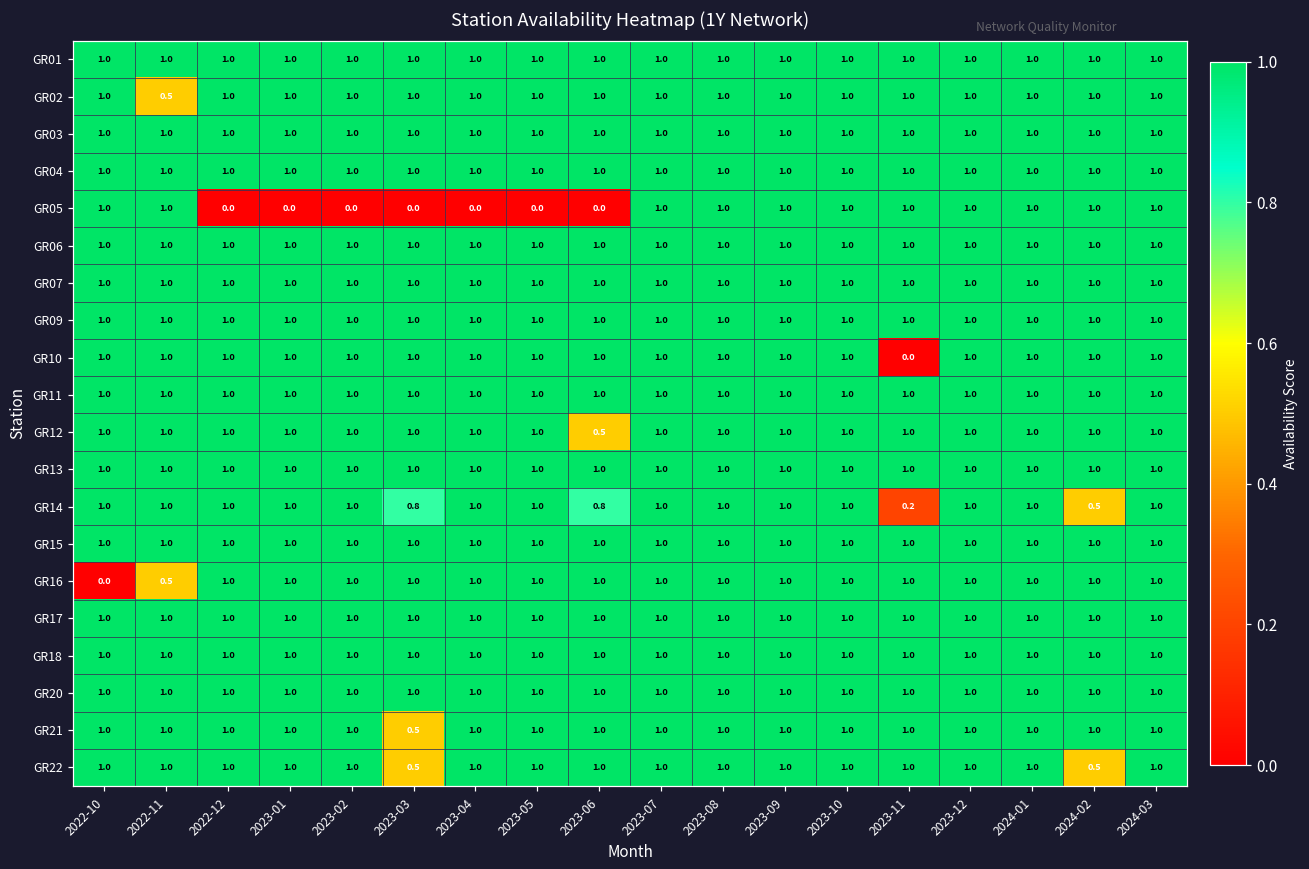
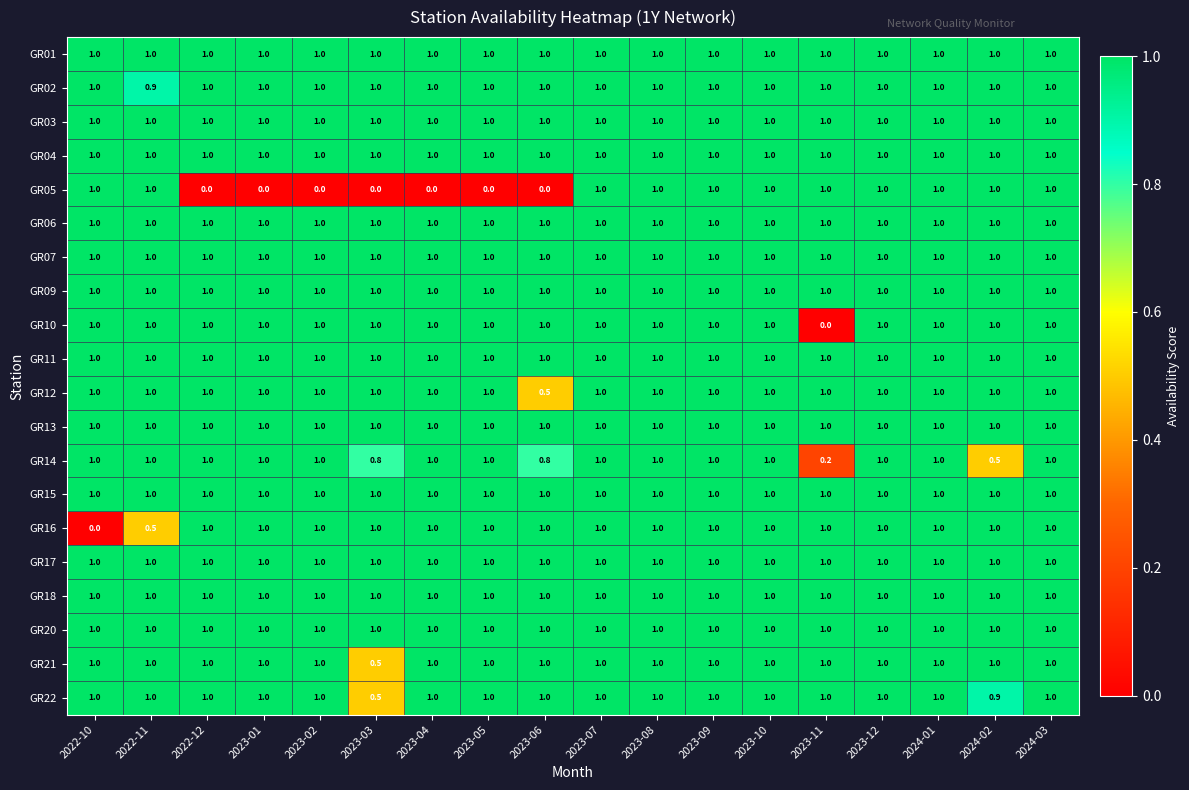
  {
    "GR02": {
      "2022-10": 1.0,
-     "2022-11": 0.5,
+     "2022-11": 0.9,
      "2022-12": 1.0,
      "2023-01": 1.0,
      "2023-02": 1.0,
      "2023-03": 1.0,
      "2023-04": 1.0,
      "2023-05": 1.0,
      "2023-06": 1.0,
      "2023-07": 1.0,
      "2023-08": 1.0,
      "2023-09": 1.0,
      "2023-10": 1.0,
      "2023-11": 1.0,
      "2023-12": 1.0,
      "2024-01": 1.0,
      "2024-02": 1.0,
      "2024-03": 1.0
    },
    "GR22": {
      "2022-10": 1.0,
      "2022-11": 1.0,
      "2022-12": 1.0,
      "2023-01": 1.0,
      "2023-02": 1.0,
      "2023-03": 0.5,
      "2023-04": 1.0,
      "2023-05": 1.0,
      "2023-06": 1.0,
      "2023-07": 1.0,
      "2023-08": 1.0,
      "2023-09": 1.0,
      "2023-10": 1.0,
      "2023-11": 1.0,
      "2023-12": 1.0,
      "2024-01": 1.0,
-     "2024-02": 0.5,
+     "2024-02": 0.9,
      "2024-03": 1.0
    }
  }
